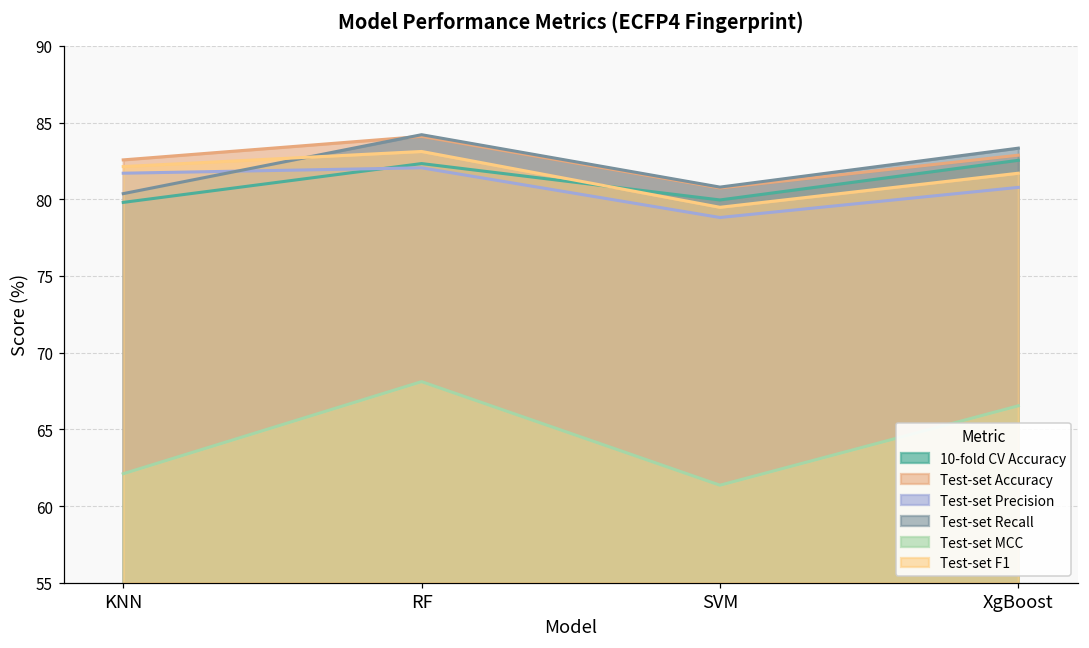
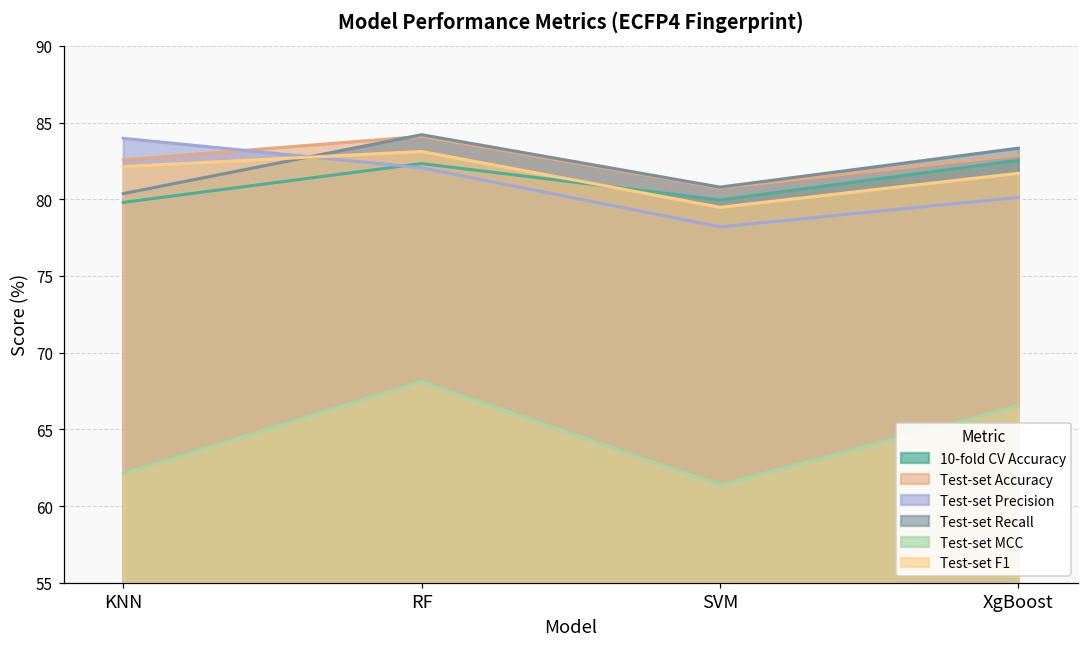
  {
    "Test-set Precision": {
-     "KNN": 81.7,
+     "KNN": 84.0,
      "RF": 82.1,
-     "SVM": 78.8,
-     "XgBoost": 80.8
+     "SVM": 78.2,
+     "XgBoost": 80.1
    },
    "Test-set MCC": {
      "KNN": 62.1,
      "RF": 68.1,
      "SVM": 61.4,
      "XgBoost": 66.5
    }
  }
